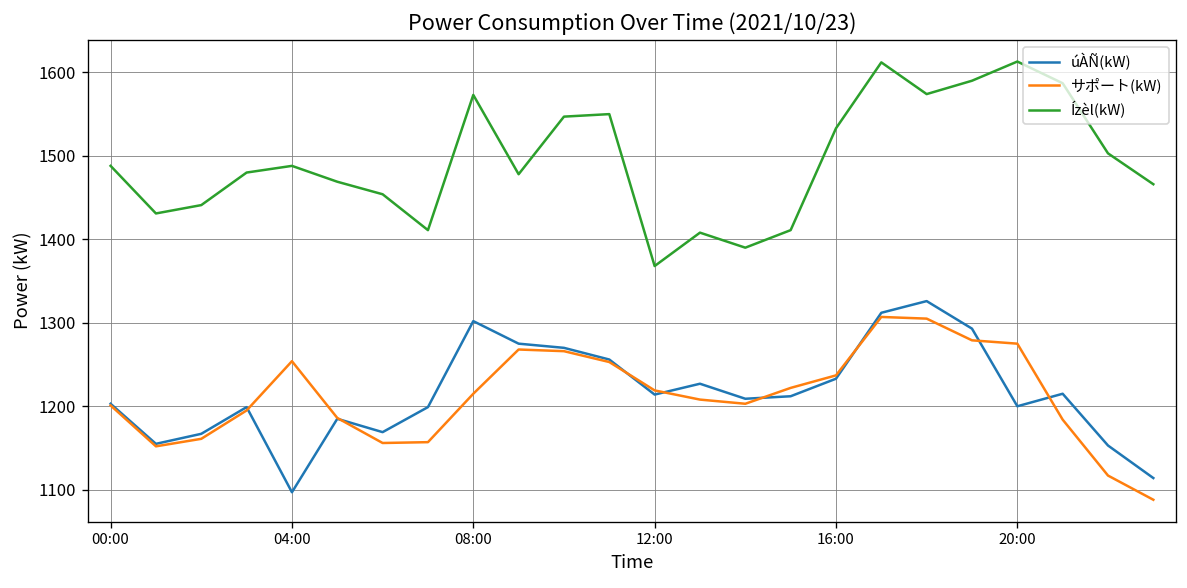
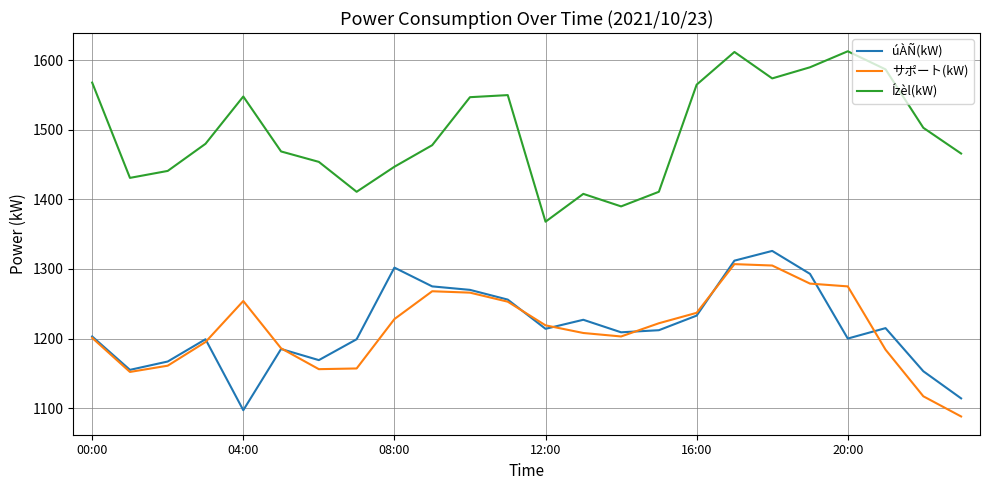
  {
    "úÀÑ(kW)": {
      "04:00": 1100,
      "08:00": 1300,
      "12:00": 1210,
      "16:00": 1230,
      "20:00": 1200
    },
    "サポート(kW)": {
      "04:00": 1250,
-     "08:00": 1220,
+     "08:00": 1230,
      "12:00": 1220,
      "16:00": 1240,
      "20:00": 1280
    },
    "Ízèl(kW)": {
-     "00:00": 1490,
-     "04:00": 1490,
-     "08:00": 1570,
+     "00:00": 1570,
+     "04:00": 1550,
+     "08:00": 1450,
      "12:00": 1370,
-     "16:00": 1530,
+     "16:00": 1570,
      "20:00": 1610
    }
  }
